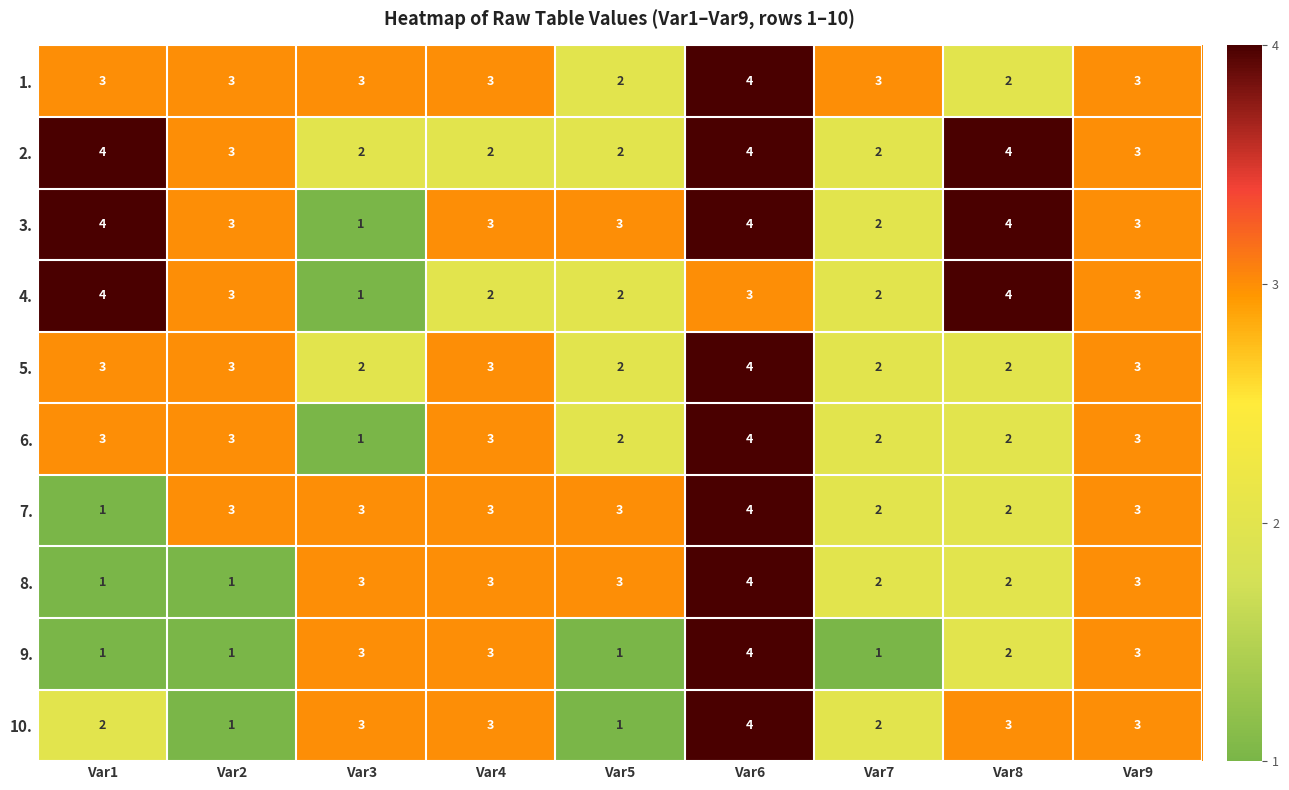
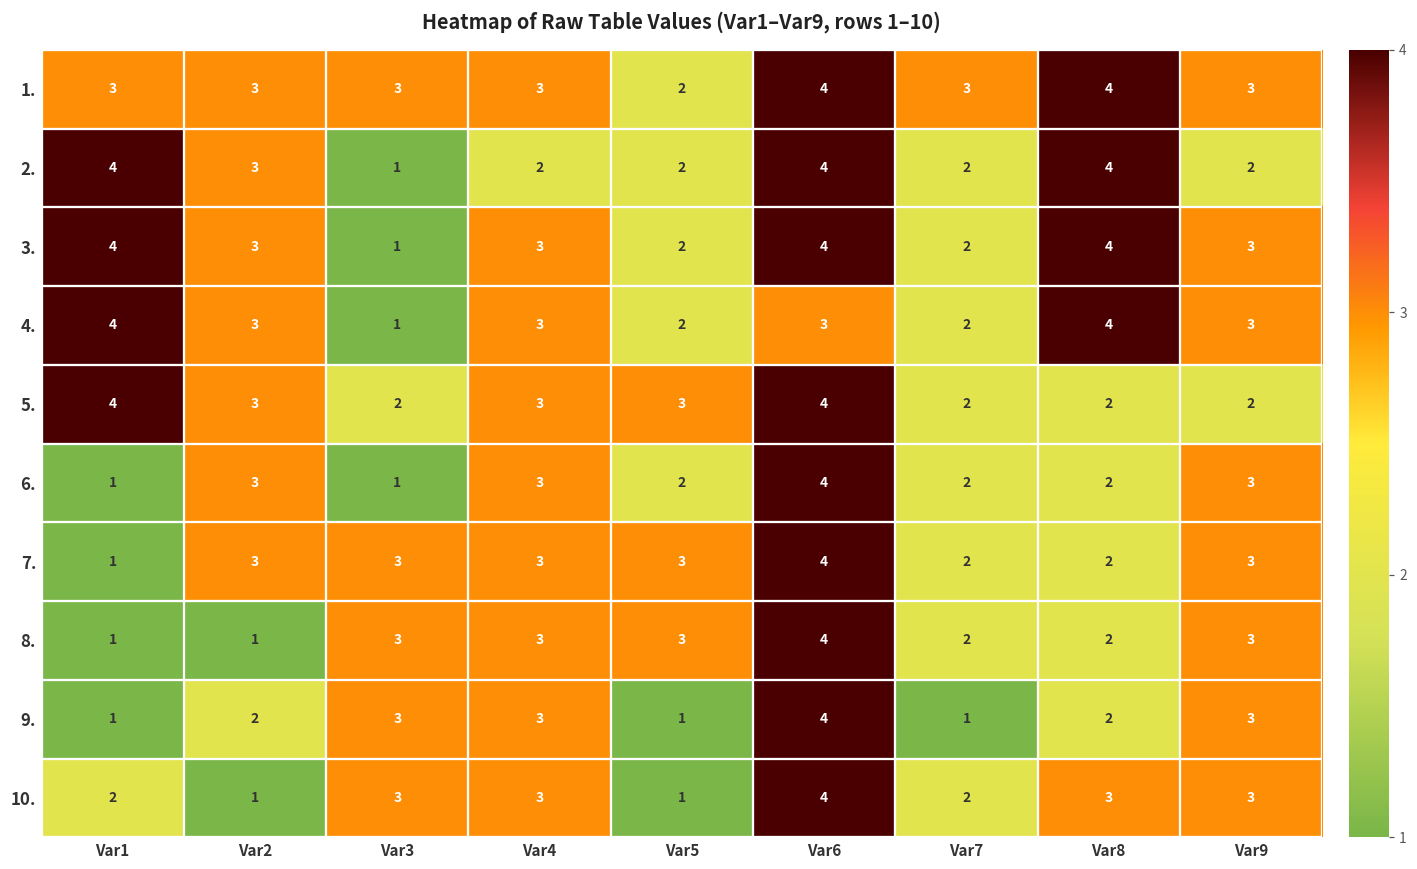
  {
    "1.": {
      "Var1": 3,
      "Var2": 3,
      "Var3": 3,
      "Var4": 3,
      "Var5": 2,
      "Var6": 4,
      "Var7": 3,
-     "Var8": 2,
+     "Var8": 4,
      "Var9": 3
    },
    "2.": {
      "Var1": 4,
      "Var2": 3,
-     "Var3": 2,
+     "Var3": 1,
      "Var4": 2,
      "Var5": 2,
      "Var6": 4,
      "Var7": 2,
      "Var8": 4,
-     "Var9": 3
+     "Var9": 2
    },
    "3.": {
      "Var1": 4,
      "Var2": 3,
      "Var3": 1,
      "Var4": 3,
-     "Var5": 3,
+     "Var5": 2,
      "Var6": 4,
      "Var7": 2,
      "Var8": 4,
      "Var9": 3
    },
    "4.": {
      "Var1": 4,
      "Var2": 3,
      "Var3": 1,
-     "Var4": 2,
+     "Var4": 3,
      "Var5": 2,
      "Var6": 3,
      "Var7": 2,
      "Var8": 4,
      "Var9": 3
    },
    "5.": {
-     "Var1": 3,
+     "Var1": 4,
      "Var2": 3,
      "Var3": 2,
      "Var4": 3,
-     "Var5": 2,
+     "Var5": 3,
      "Var6": 4,
      "Var7": 2,
      "Var8": 2,
-     "Var9": 3
+     "Var9": 2
    },
    "6.": {
-     "Var1": 3,
+     "Var1": 1,
      "Var2": 3,
      "Var3": 1,
      "Var4": 3,
      "Var5": 2,
      "Var6": 4,
      "Var7": 2,
      "Var8": 2,
      "Var9": 3
    },
    "7.": {
      "Var1": 1,
      "Var2": 3,
      "Var3": 3,
      "Var4": 3,
      "Var5": 3,
      "Var6": 4,
      "Var7": 2,
      "Var8": 2,
      "Var9": 3
    },
    "8.": {
      "Var1": 1,
      "Var2": 1,
      "Var3": 3,
      "Var4": 3,
      "Var5": 3,
      "Var6": 4,
      "Var7": 2,
      "Var8": 2,
      "Var9": 3
    },
    "9.": {
      "Var1": 1,
-     "Var2": 1,
+     "Var2": 2,
      "Var3": 3,
      "Var4": 3,
      "Var5": 1,
      "Var6": 4,
      "Var7": 1,
      "Var8": 2,
      "Var9": 3
    },
    "10.": {
      "Var1": 2,
      "Var2": 1,
      "Var3": 3,
      "Var4": 3,
      "Var5": 1,
      "Var6": 4,
      "Var7": 2,
      "Var8": 3,
      "Var9": 3
    }
  }
